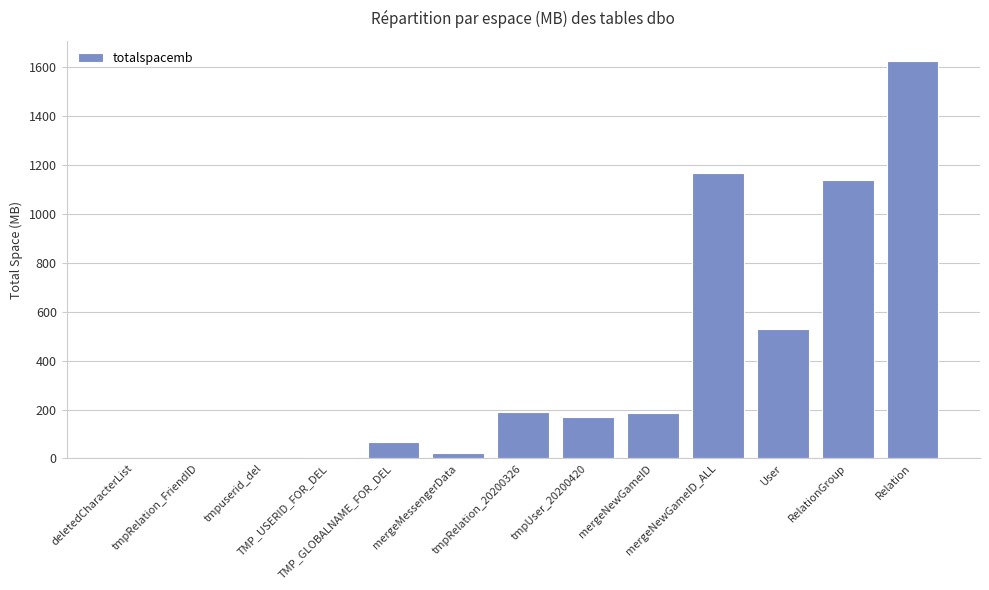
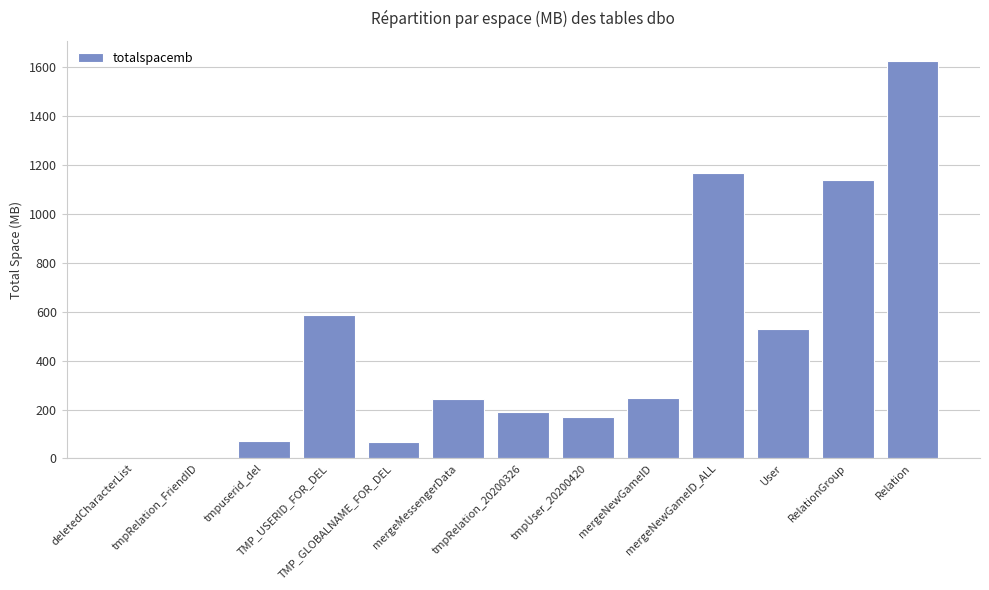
  {
    "deletedCharacterList": 0,
    "tmpRelation_FriendID": 0,
-   "tmpuserid_del": 0,
-   "TMP_USERID_FOR_DEL": 0,
+   "tmpuserid_del": 70,
+   "TMP_USERID_FOR_DEL": 590,
    "TMP_GLOBALNAME_FOR_DEL": 70,
-   "mergeMessengerData": 20,
+   "mergeMessengerData": 240,
    "tmpRelation_20200326": 190,
    "tmpUser_20200420": 170,
-   "mergeNewGameID": 180,
+   "mergeNewGameID": 250,
    "mergeNewGameID_ALL": 1170,
    "User": 530,
    "RelationGroup": 1140,
    "Relation": 1630
  }
